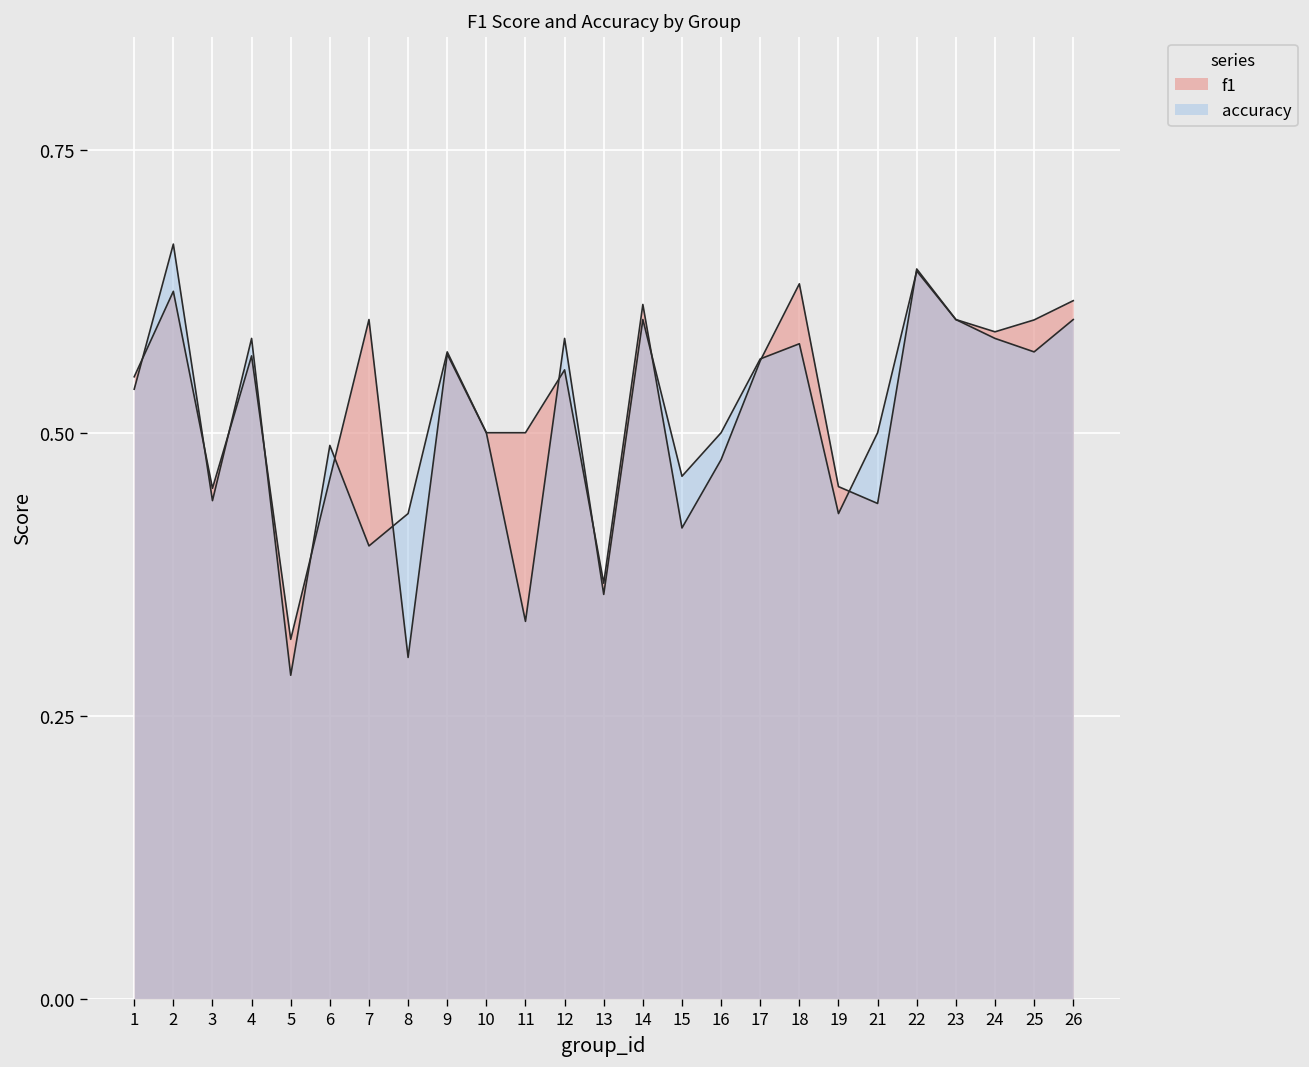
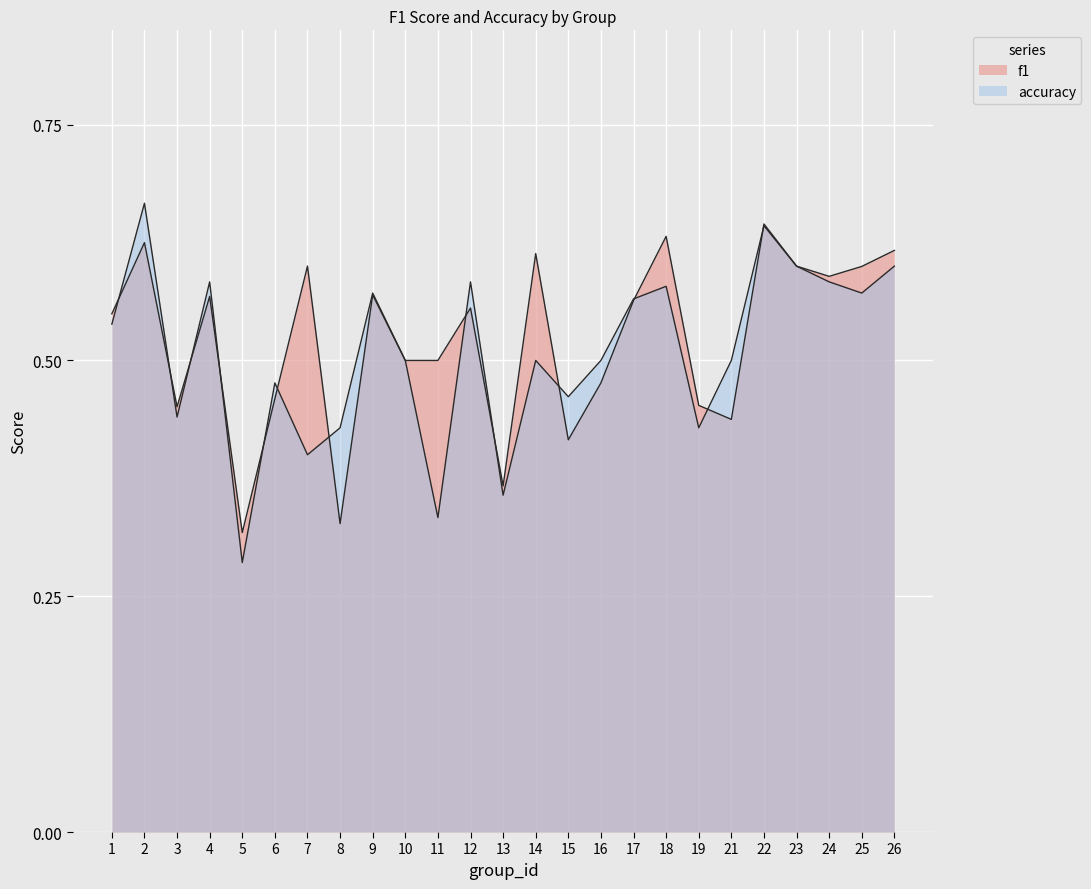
  {
    "f1": {
      "1": 0.55,
      "2": 0.62,
      "3": 0.45,
      "4": 0.57,
      "5": 0.32,
      "6": 0.46,
      "7": 0.60,
-     "8": 0.30,
+     "8": 0.33,
      "11": 0.50,
      "12": 0.56,
      "13": 0.37,
      "14": 0.61,
      "15": 0.42,
      "16": 0.48,
      "18": 0.63,
      "19": 0.45,
      "21": 0.44,
      "24": 0.59,
      "25": 0.60,
      "26": 0.62
    },
    "accuracy": {
      "1": 0.54,
      "2": 0.67,
      "3": 0.44,
      "4": 0.58,
      "5": 0.29,
-     "6": 0.49,
+     "6": 0.48,
      "7": 0.40,
      "8": 0.43,
      "11": 0.33,
      "12": 0.58,
      "13": 0.36,
-     "14": 0.6,
+     "14": 0.5,
      "15": 0.46,
      "16": 0.50,
      "18": 0.58,
      "19": 0.43,
      "21": 0.50,
      "24": 0.58,
      "25": 0.57,
      "26": 0.60
    }
  }
